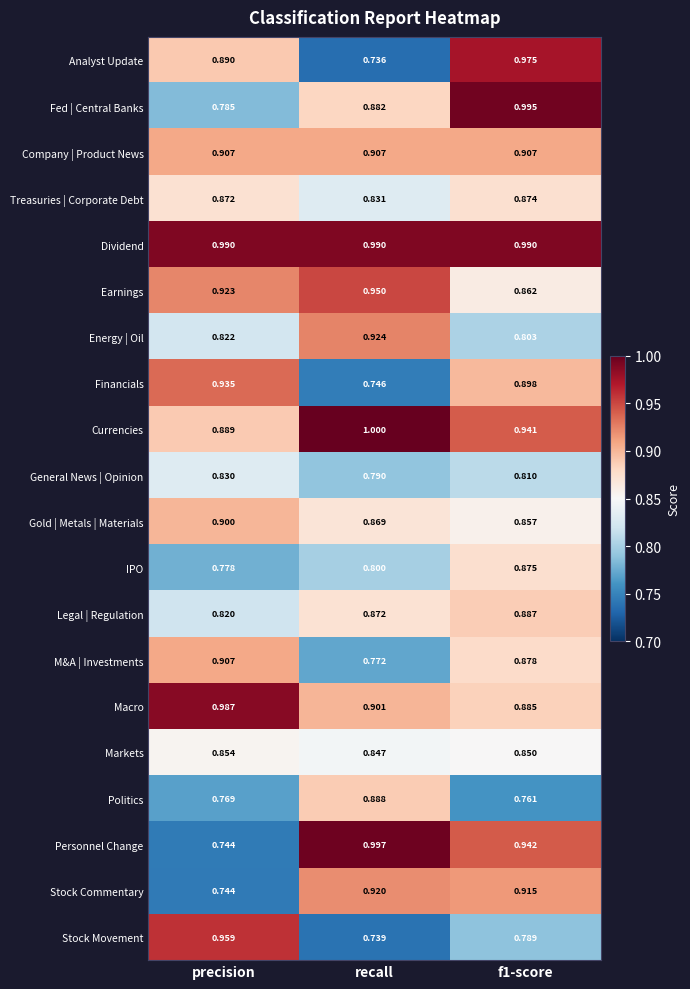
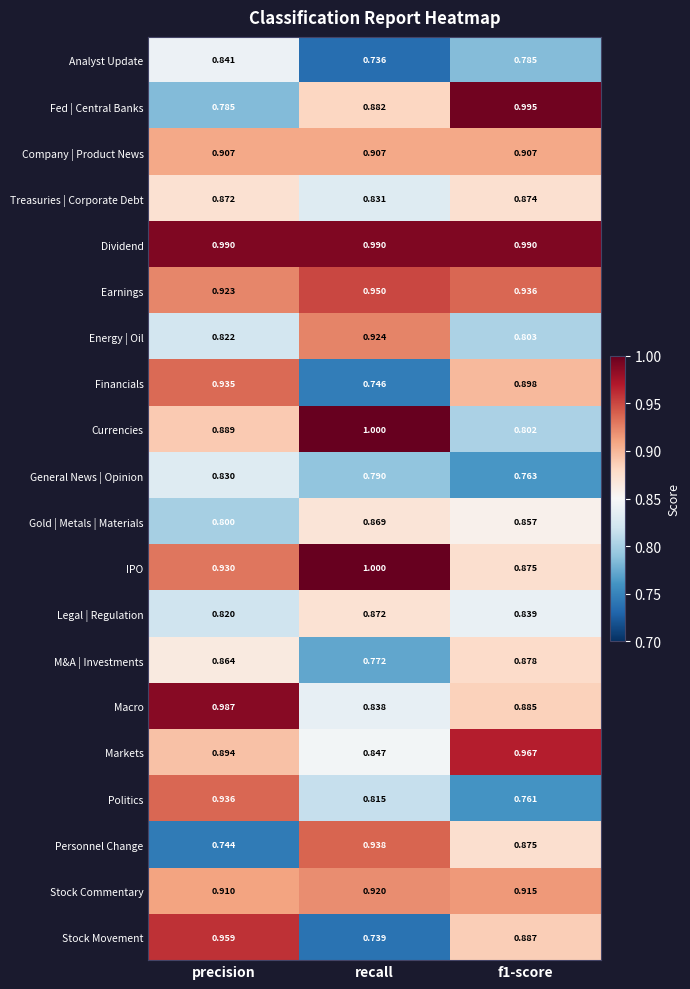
  {
    "Analyst Update": {
-     "precision": 0.890,
+     "precision": 0.841,
      "recall": 0.736,
-     "f1-score": 0.975
+     "f1-score": 0.785
    },
    "Fed | Central Banks": {
      "precision": 0.785,
      "recall": 0.882,
      "f1-score": 0.995
    },
    "Company | Product News": {
      "precision": 0.907,
      "recall": 0.907,
      "f1-score": 0.907
    },
    "Treasuries | Corporate Debt": {
      "precision": 0.872,
      "recall": 0.831,
      "f1-score": 0.874
    },
    "Dividend": {
      "precision": 0.990,
      "recall": 0.990,
      "f1-score": 0.990
    },
    "Earnings": {
      "precision": 0.923,
      "recall": 0.950,
-     "f1-score": 0.862
+     "f1-score": 0.936
    },
    "Energy | Oil": {
      "precision": 0.822,
      "recall": 0.924,
      "f1-score": 0.803
    },
    "Financials": {
      "precision": 0.935,
      "recall": 0.746,
      "f1-score": 0.898
    },
    "Currencies": {
      "precision": 0.889,
      "recall": 1.000,
-     "f1-score": 0.941
+     "f1-score": 0.802
    },
    "General News | Opinion": {
      "precision": 0.830,
      "recall": 0.790,
-     "f1-score": 0.810
+     "f1-score": 0.763
    },
    "Gold | Metals | Materials": {
-     "precision": 0.900,
+     "precision": 0.800,
      "recall": 0.869,
      "f1-score": 0.857
    },
    "IPO": {
-     "precision": 0.778,
-     "recall": 0.800,
+     "precision": 0.930,
+     "recall": 1.000,
      "f1-score": 0.875
    },
    "Legal | Regulation": {
      "precision": 0.820,
      "recall": 0.872,
-     "f1-score": 0.887
+     "f1-score": 0.839
    },
    "M&A | Investments": {
-     "precision": 0.907,
+     "precision": 0.864,
      "recall": 0.772,
      "f1-score": 0.878
    },
    "Macro": {
      "precision": 0.987,
-     "recall": 0.901,
+     "recall": 0.838,
      "f1-score": 0.885
    },
    "Markets": {
-     "precision": 0.854,
+     "precision": 0.894,
      "recall": 0.847,
-     "f1-score": 0.850
+     "f1-score": 0.967
    },
    "Politics": {
-     "precision": 0.769,
-     "recall": 0.888,
+     "precision": 0.936,
+     "recall": 0.815,
      "f1-score": 0.761
    },
    "Personnel Change": {
      "precision": 0.744,
-     "recall": 0.997,
-     "f1-score": 0.942
+     "recall": 0.938,
+     "f1-score": 0.875
    },
    "Stock Commentary": {
-     "precision": 0.744,
+     "precision": 0.910,
      "recall": 0.920,
      "f1-score": 0.915
    },
    "Stock Movement": {
      "precision": 0.959,
      "recall": 0.739,
-     "f1-score": 0.789
+     "f1-score": 0.887
    }
  }
